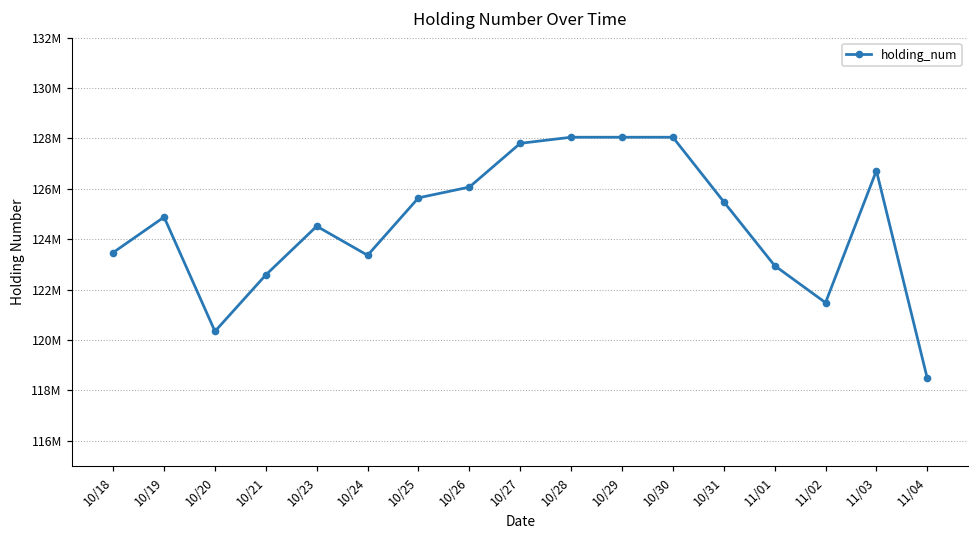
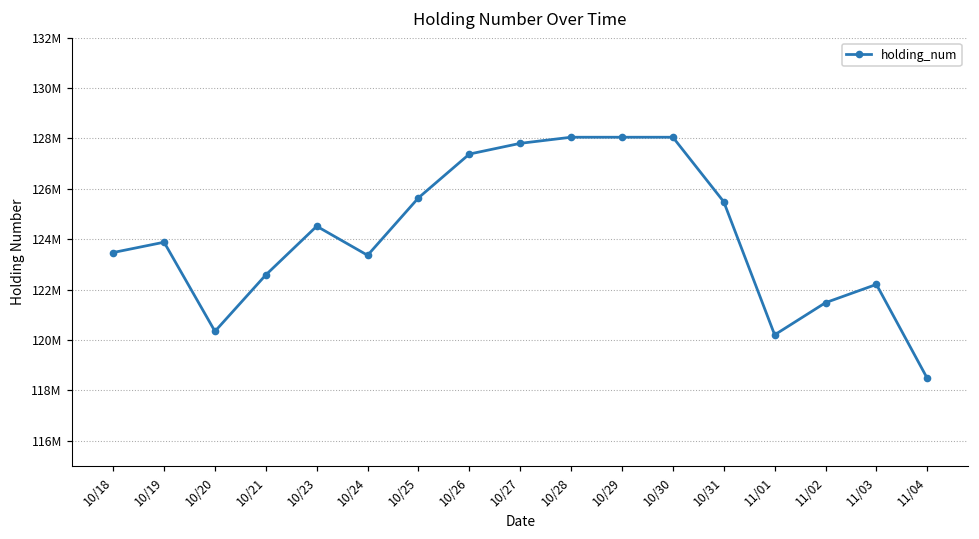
  {
    "10/18": 123500000,
-   "10/19": 124900000,
+   "10/19": 123900000,
    "10/20": 120300000,
    "10/21": 122600000,
    "10/23": 124500000,
    "10/24": 123400000,
    "10/25": 125600000,
-   "10/26": 126100000,
+   "10/26": 127400000,
    "10/27": 127800000,
    "10/28": 128000000,
    "10/29": 128000000,
    "10/30": 128000000,
    "10/31": 125500000,
-   "11/01": 123000000,
+   "11/01": 120200000,
    "11/02": 121500000,
-   "11/03": 126700000,
+   "11/03": 122200000,
    "11/04": 118500000
  }
